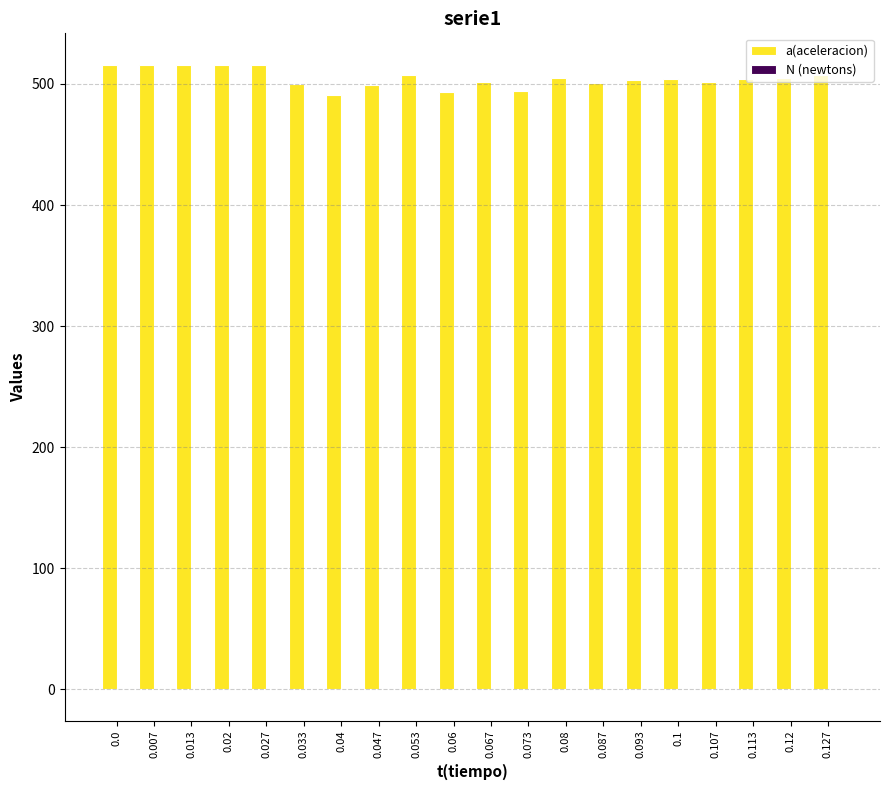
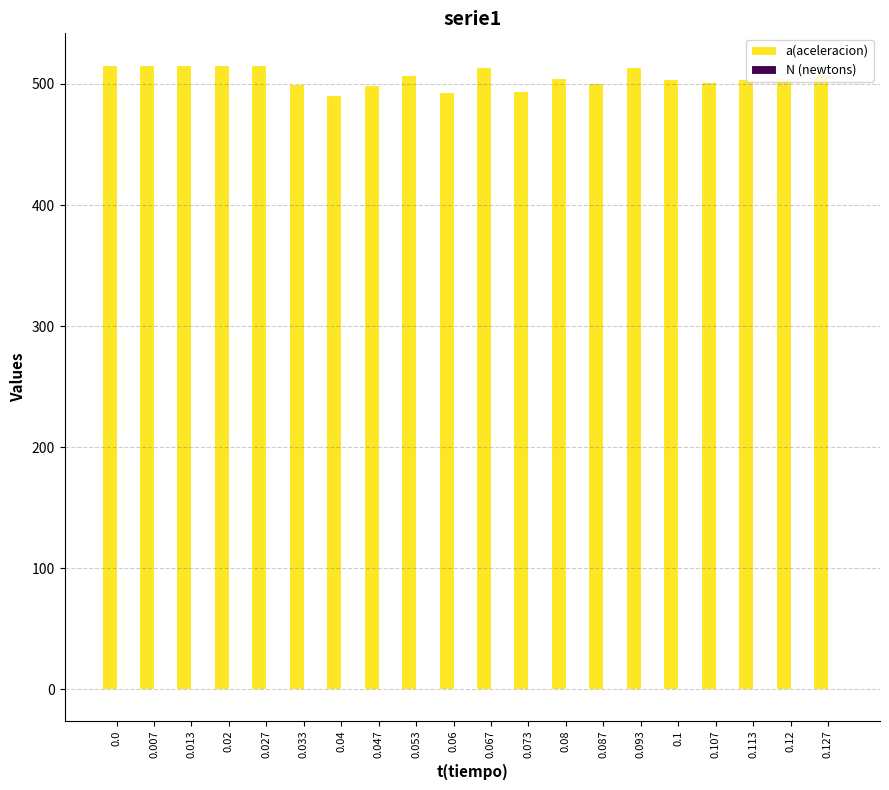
  {
    "a(aceleracion)": {
      "0.0": 516,
      "0.007": 516,
      "0.013": 516,
      "0.02": 516,
      "0.027": 516,
      "0.033": 500,
      "0.04": 491,
      "0.047": 499,
      "0.053": 507,
      "0.06": 493,
-     "0.067": 502,
+     "0.067": 514,
      "0.073": 494,
      "0.08": 505,
      "0.087": 501,
-     "0.093": 503,
+     "0.093": 514,
      "0.1": 504,
      "0.107": 502,
      "0.113": 504
    }
  }
